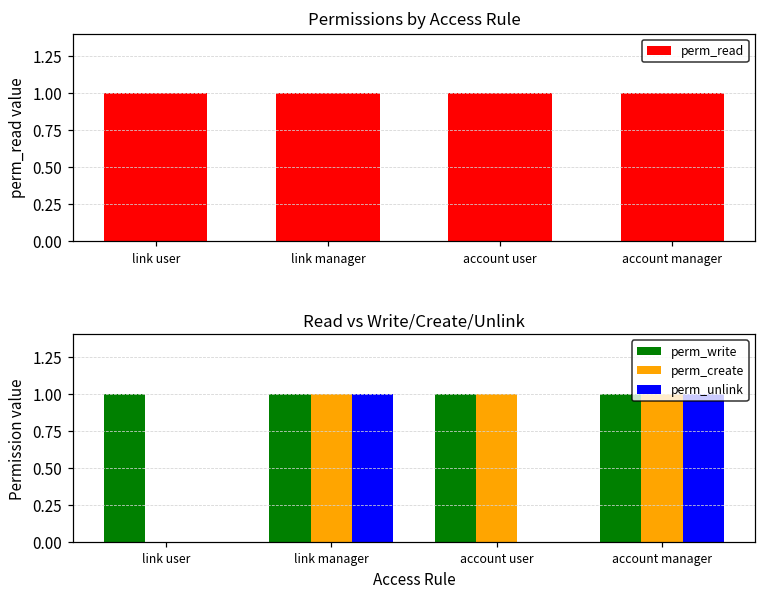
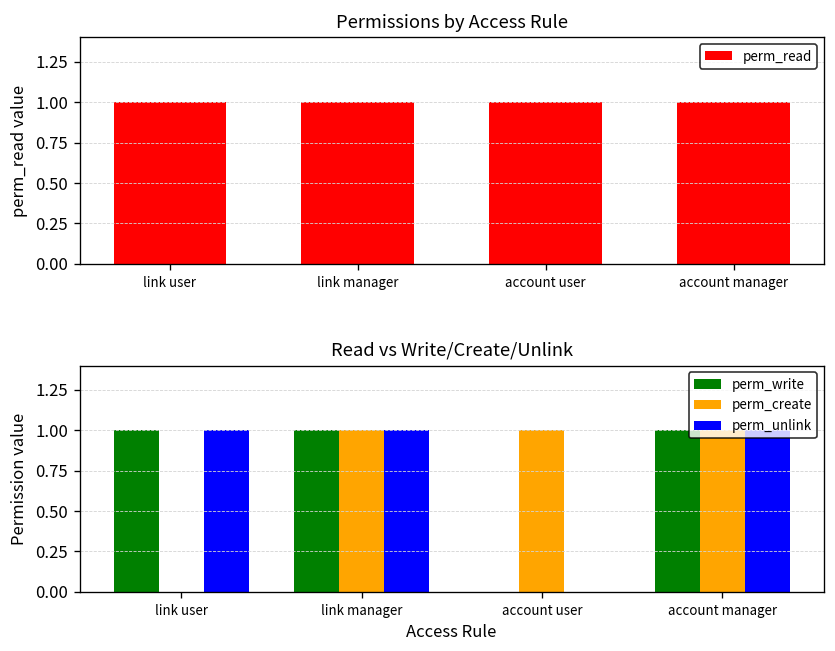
  {
    "Permissions by Access Rule": {
      "link user": 1.00,
      "link manager": 1.00,
      "account user": 1.00,
      "account manager": 1.00
    },
    "Read vs Write/Create/Unlink": {
      "perm_write": {
        "link user": 1,
        "link manager": 1,
-       "account user": 1,
+       "account user": 0,
        "account manager": 1
      },
      "perm_create": {
        "link user": 0,
        "link manager": 1,
        "account user": 1
      },
      "perm_unlink": {
-       "link user": 0,
+       "link user": 1,
        "link manager": 1,
        "account user": 0
      }
    }
  }
